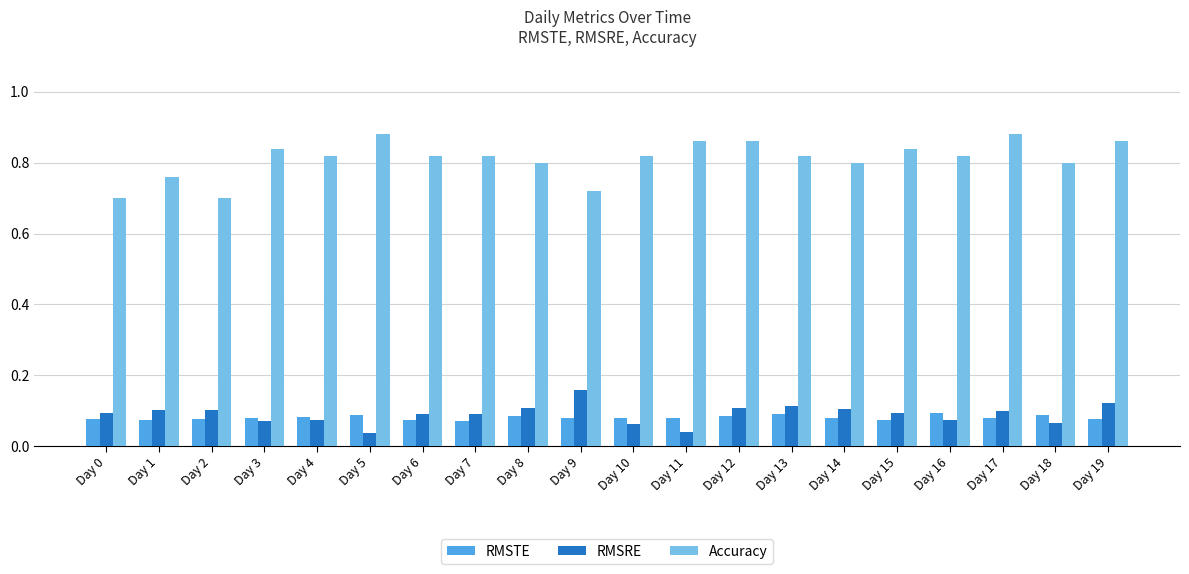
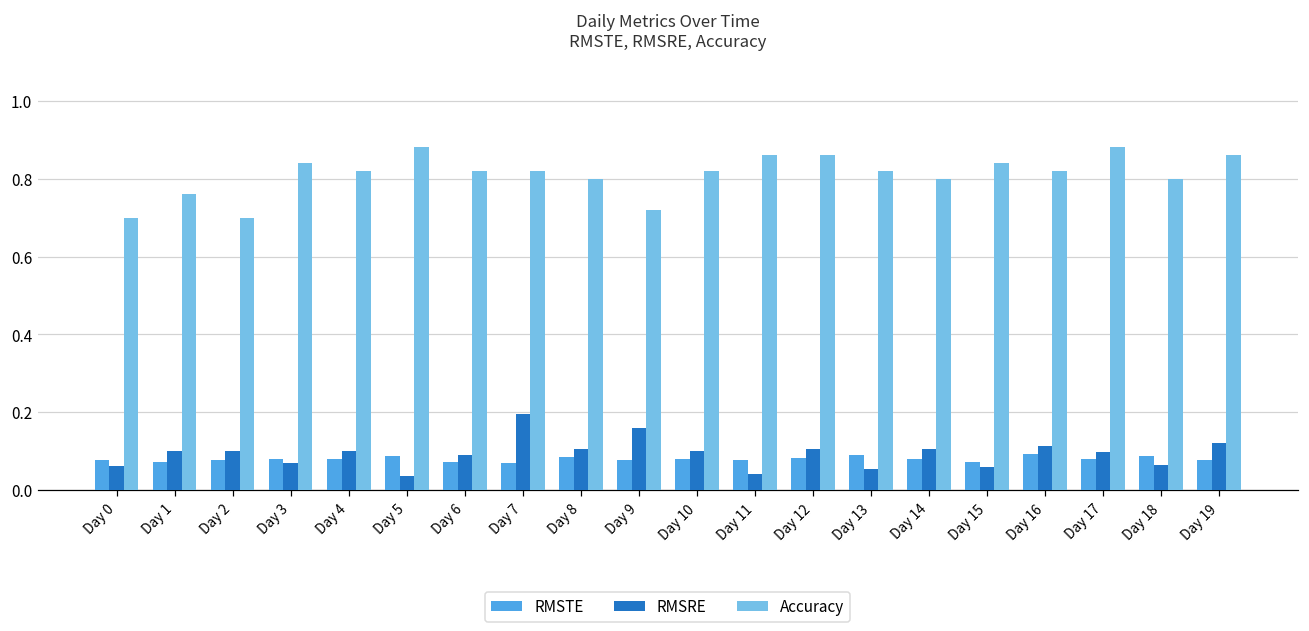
  {
    "RMSRE": {
-     "Day 0": 0.09,
+     "Day 0": 0.06,
      "Day 1": 0.10,
      "Day 2": 0.10,
      "Day 3": 0.07,
-     "Day 4": 0.07,
+     "Day 4": 0.10,
      "Day 5": 0.04,
      "Day 6": 0.09,
-     "Day 7": 0.09,
+     "Day 7": 0.20,
      "Day 8": 0.11,
      "Day 9": 0.16,
-     "Day 10": 0.06,
+     "Day 10": 0.10,
      "Day 11": 0.04,
      "Day 12": 0.11,
-     "Day 13": 0.11,
+     "Day 13": 0.05,
      "Day 14": 0.11,
-     "Day 15": 0.09,
-     "Day 16": 0.07,
+     "Day 15": 0.06,
+     "Day 16": 0.12,
      "Day 17": 0.10,
      "Day 18": 0.07,
      "Day 19": 0.12
    }
  }
